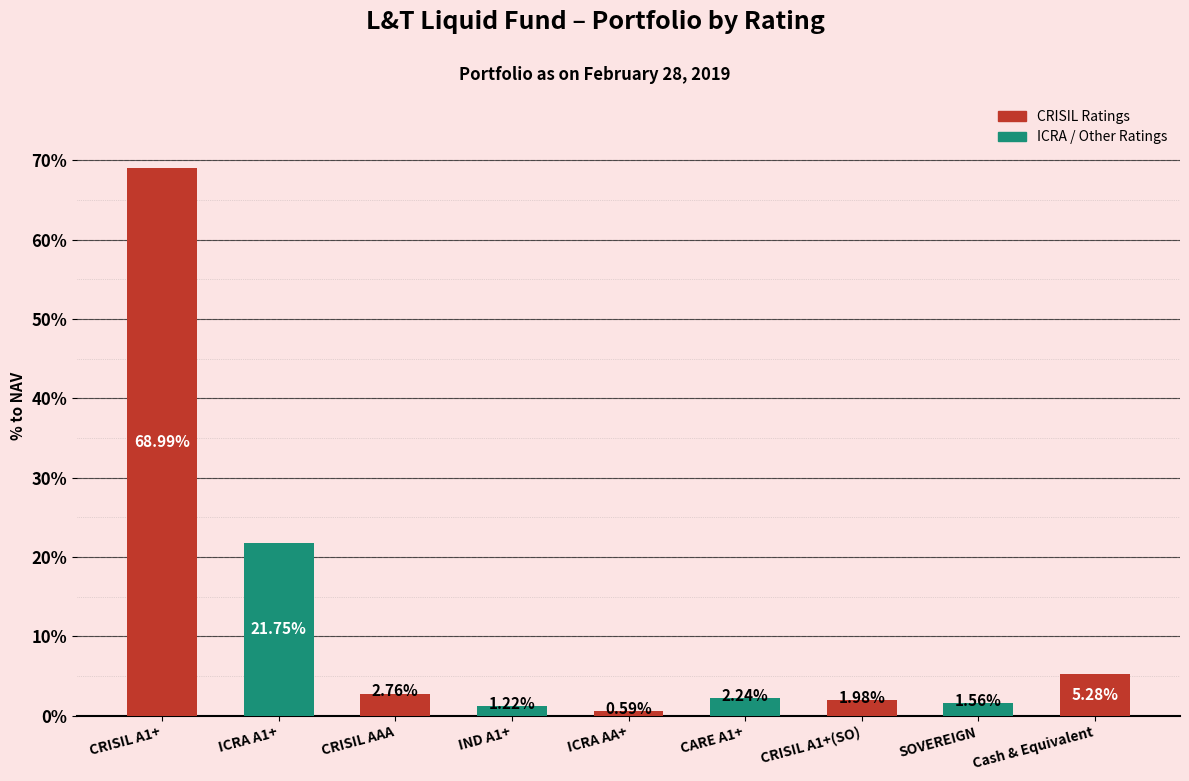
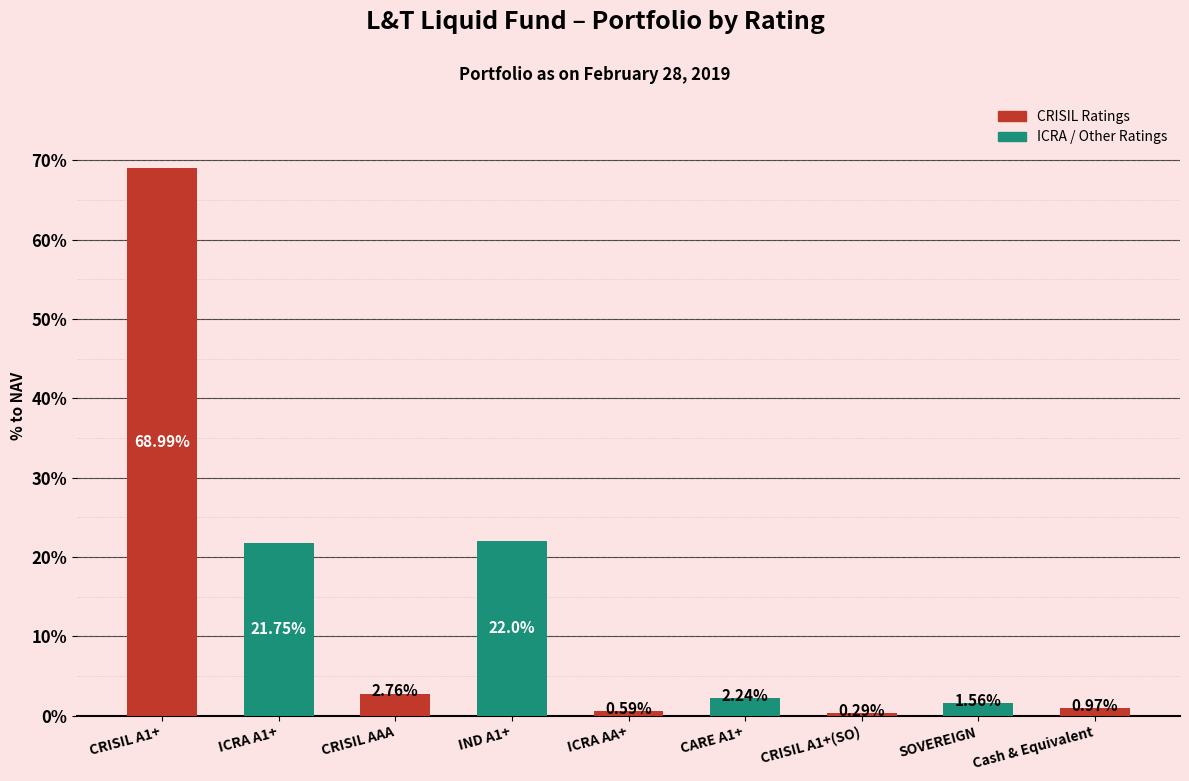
  {
    "CRISIL A1+": "68.99%",
    "ICRA A1+": "21.75%",
    "CRISIL AAA": "2.76%",
-   "IND A1+": "1.22%",
+   "IND A1+": "22.0%",
    "ICRA AA+": "0.59%",
    "CARE A1+": "2.24%",
-   "CRISIL A1+(SO)": "1.98%",
+   "CRISIL A1+(SO)": "0.29%",
    "SOVEREIGN": "1.56%",
-   "Cash & Equivalent": "5.28%"
+   "Cash & Equivalent": "0.97%"
  }
